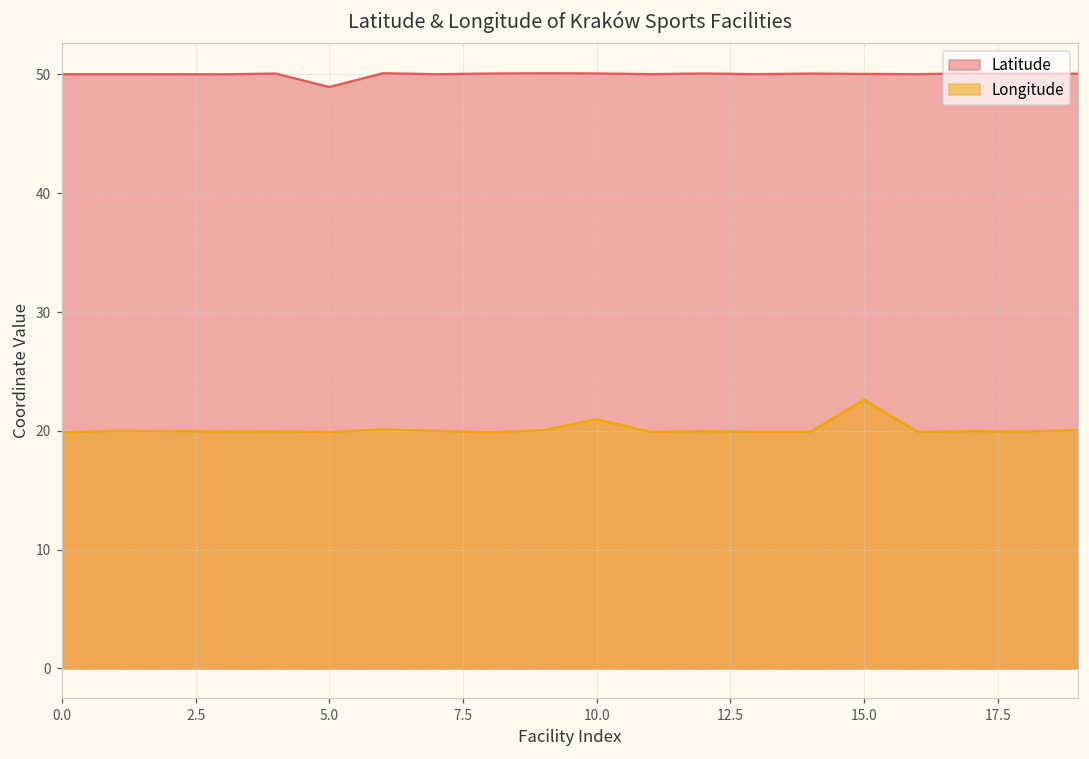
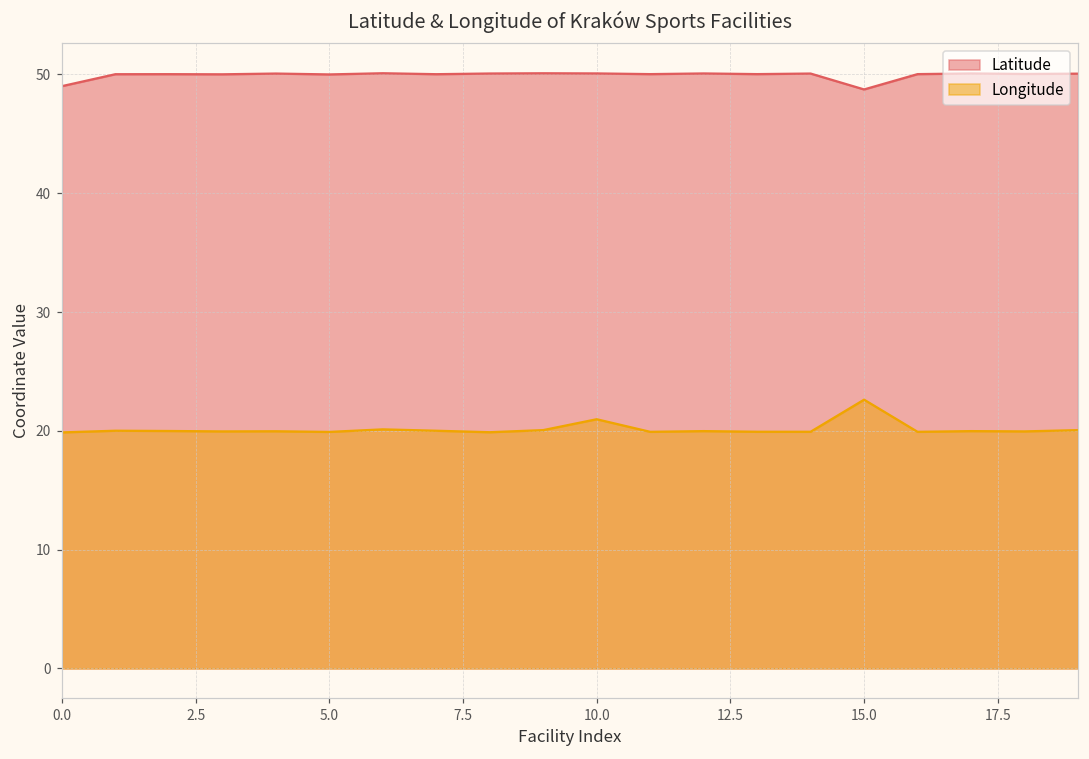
  {
    "Latitude": {
-     "0.0": 50.0,
-     "5.0": 48.9,
+     "0.0": 49.0,
+     "5.0": 50.0,
      "10.0": 50.1,
-     "15.0": 50.0
+     "15.0": 48.7
    },
    "Longitude": {
      "0.0": 19.9,
      "5.0": 19.9,
      "10.0": 21.0,
      "15.0": 22.6
    }
  }
